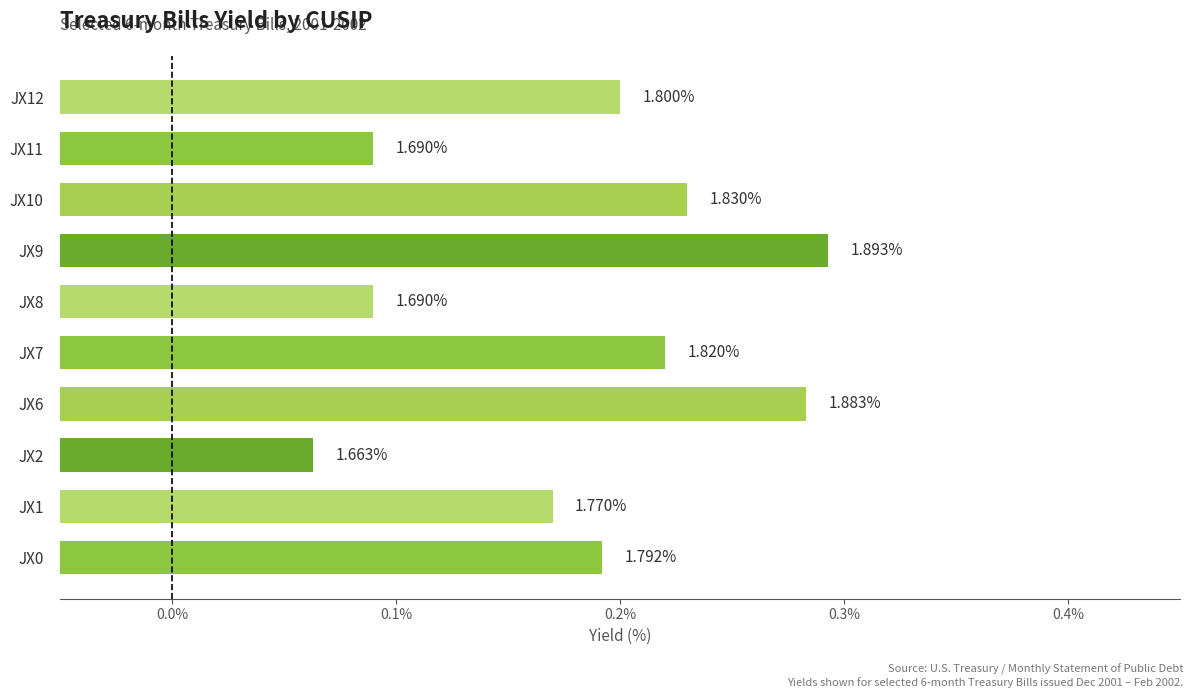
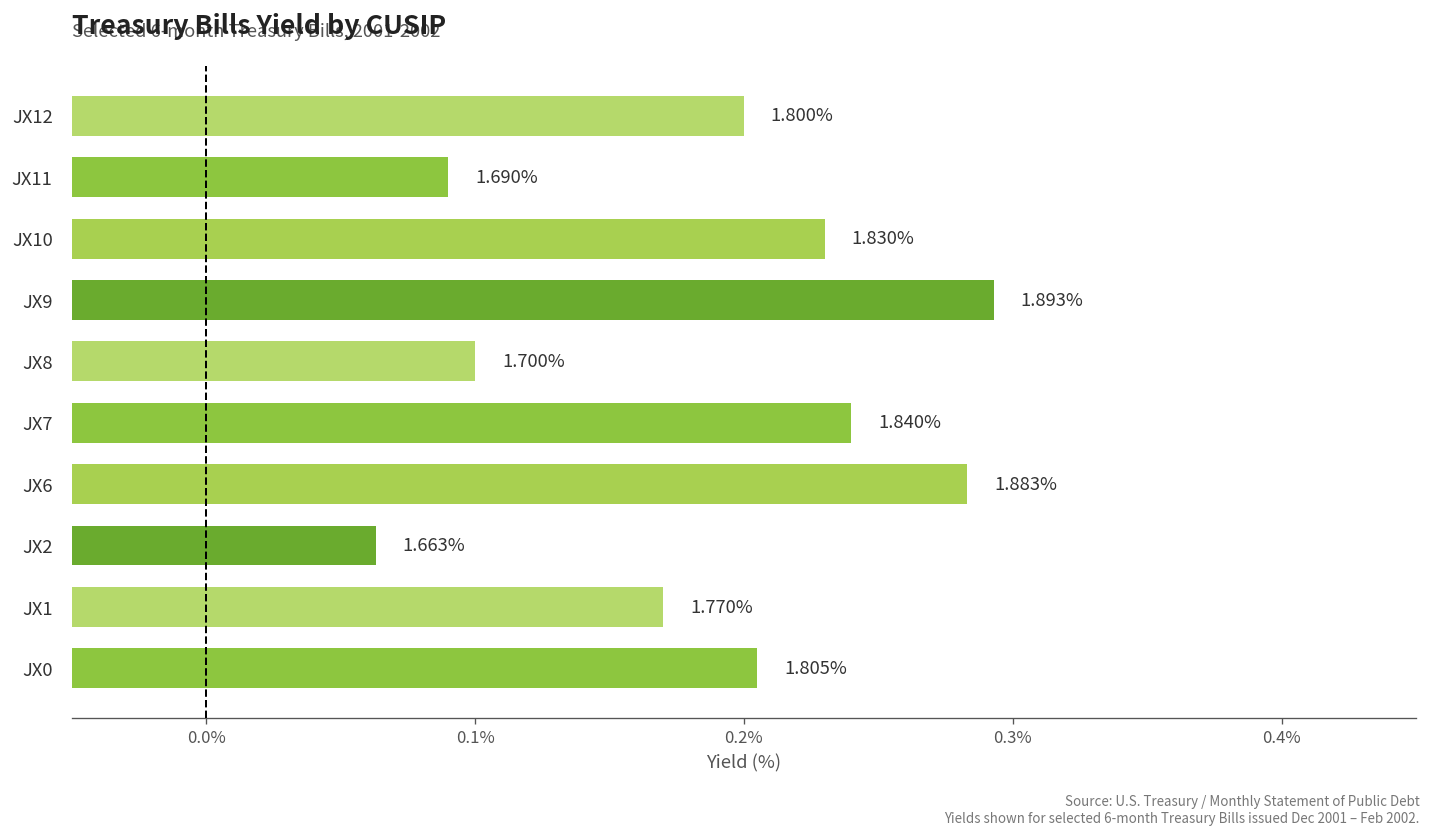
  {
    "JX12": "1.800%",
    "JX11": "1.690%",
    "JX10": "1.830%",
    "JX9": "1.893%",
-   "JX8": "1.690%",
-   "JX7": "1.820%",
+   "JX8": "1.700%",
+   "JX7": "1.840%",
    "JX6": "1.883%",
    "JX2": "1.663%",
    "JX1": "1.770%",
-   "JX0": "1.792%"
+   "JX0": "1.805%"
  }
